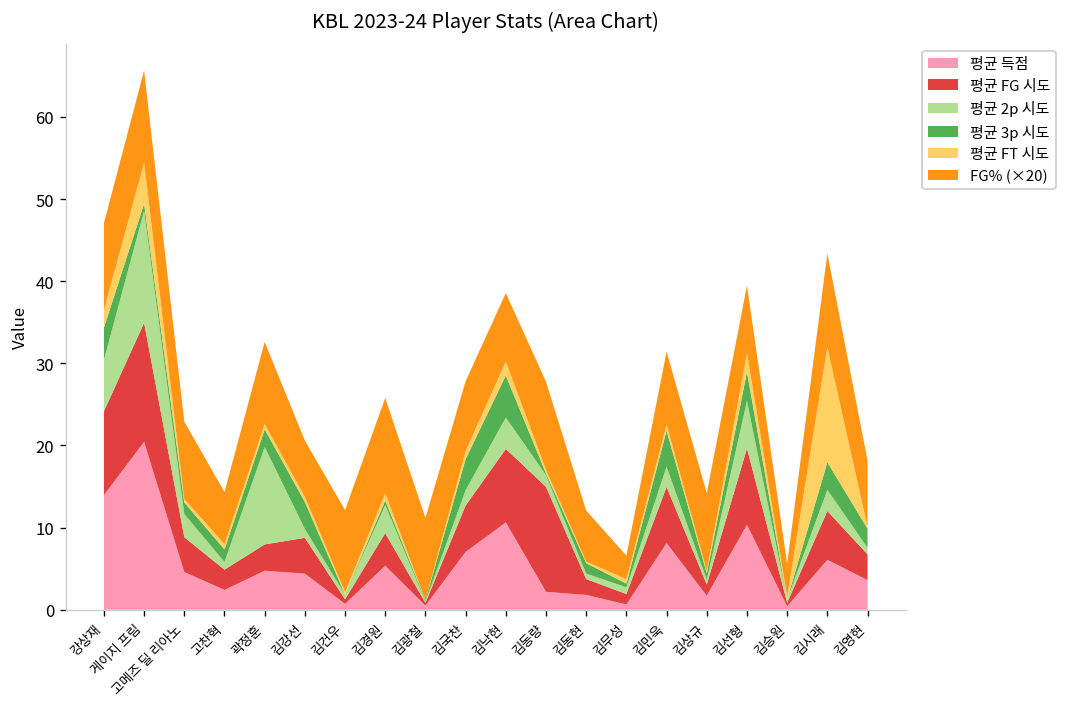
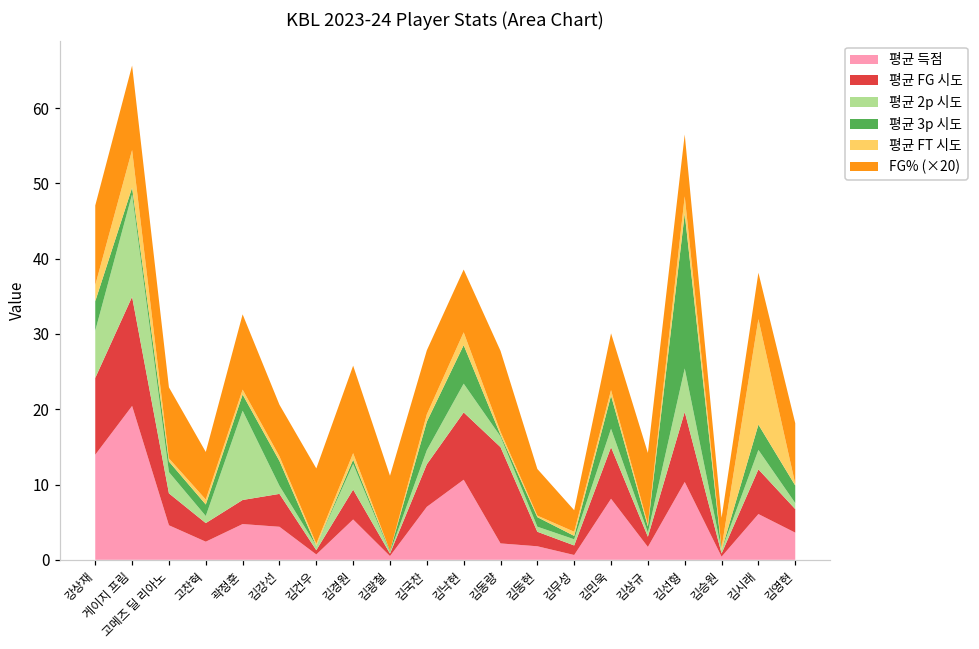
  {
    "평균 득점": {
      "강상재": 14,
      "게이지 프림": 20,
      "고메즈 딜 리아노": 5,
      "고찬혁": 2,
      "곽정훈": 5,
      "김강선": 4,
      "김건우": 1,
      "김경원": 5,
      "김국찬": 7,
      "김낙현": 11,
      "김동량": 2,
      "김동현": 2,
      "김무성": 1,
      "김민욱": 8,
      "김상규": 2,
      "김선형": 10,
      "김승원": 0,
      "김시래": 6,
      "김영현": 4
    },
    "평균 FG 시도": {
      "강상재": 10,
      "게이지 프림": 14,
      "고메즈 딜 리아노": 4,
      "고찬혁": 2,
      "곽정훈": 3,
      "김강선": 4,
      "김건우": 1,
      "김경원": 4,
      "김국찬": 6,
      "김낙현": 9,
      "김동량": 13,
      "김동현": 2,
      "김무성": 1,
      "김민욱": 7,
      "김상규": 1,
      "김선형": 9,
      "김승원": 0,
      "김시래": 6,
      "김영현": 3
    },
    "평균 2p 시도": {
      "강상재": 6,
      "게이지 프림": 14,
      "고메즈 딜 리아노": 3,
      "고찬혁": 1,
      "곽정훈": 12,
      "김강선": 1,
      "김경원": 3,
      "김국찬": 2,
      "김낙현": 4,
      "김동현": 1,
      "김무성": 1,
      "김민욱": 2,
      "김상규": 1,
      "김선형": 6,
      "김시래": 3,
      "김영현": 1
    },
    "평균 3p 시도": {
      "강상재": 4,
      "게이지 프림": 1,
      "고메즈 딜 리아노": 1,
      "고찬혁": 2,
      "곽정훈": 2,
      "김강선": 3,
      "김경원": 1,
      "김국찬": 4,
      "김낙현": 5,
      "김무성": 0,
      "김민욱": 4,
-     "김선형": 4,
+     "김선형": 21,
      "김시래": 3
    },
    "평균 FT 시도": {
      "강상재": 2,
      "게이지 프림": 5,
      "고메즈 딜 리아노": 0,
      "고찬혁": 1,
      "곽정훈": 1,
      "김강선": 1,
      "김경원": 1,
      "김국찬": 1,
      "김낙현": 2,
      "김동량": 0,
      "김무성": 1,
      "김민욱": 1,
      "김선형": 2,
      "김시래": 14
    },
    "FG% (×20)": {
      "강상재": 11,
      "게이지 프림": 11,
      "고메즈 딜 리아노": 9,
      "고찬혁": 6,
      "곽정훈": 10,
      "김강선": 7,
      "김건우": 10,
      "김경원": 12,
      "김광철": 10,
      "김국찬": 9,
      "김낙현": 8,
      "김동량": 11,
      "김동현": 6,
      "김무성": 3,
-     "김민욱": 9,
+     "김민욱": 8,
      "김상규": 9,
      "김선형": 8,
      "김승원": 4,
-     "김시래": 11,
+     "김시래": 6,
      "김영현": 8
    }
  }
